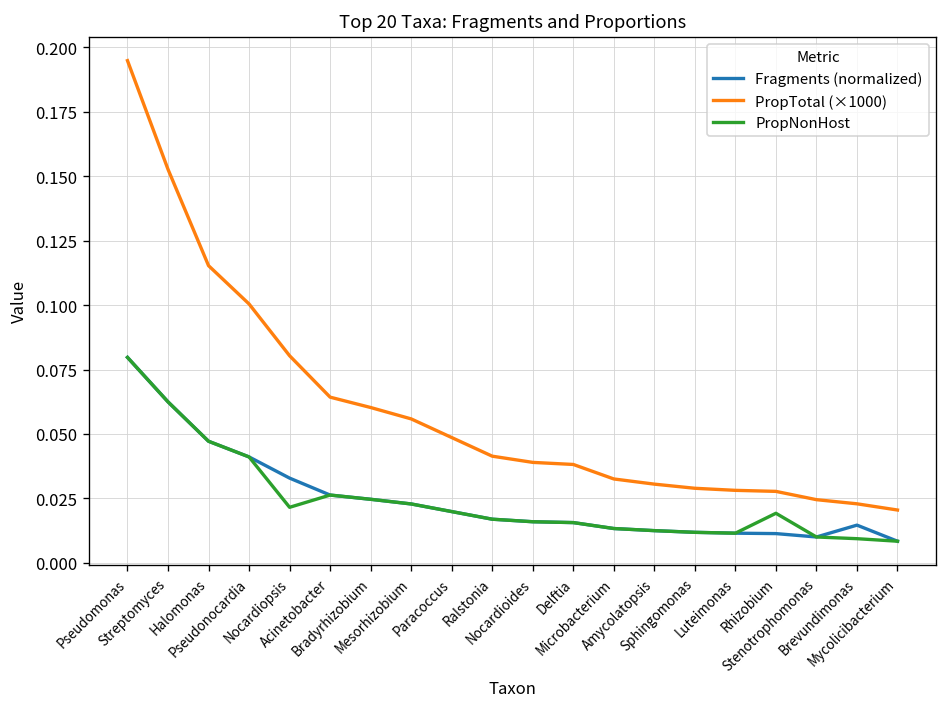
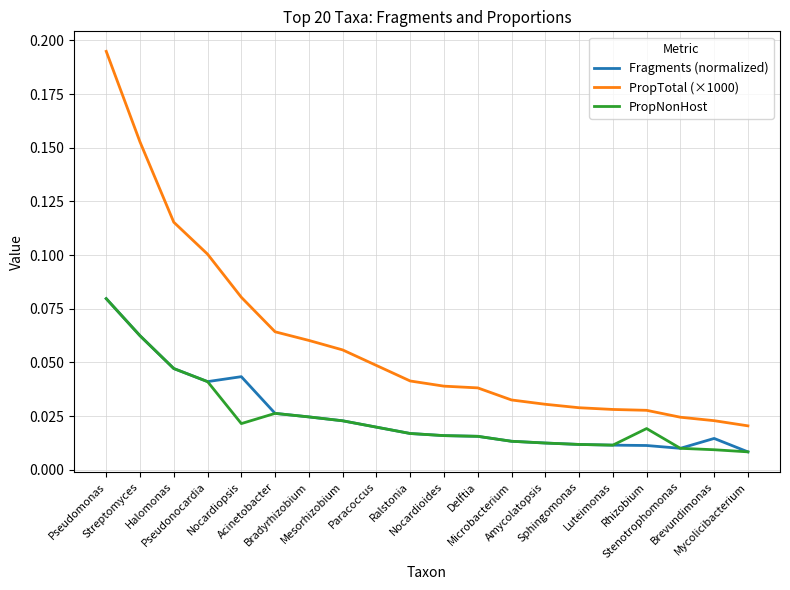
  {
    "Fragments (normalized)": {
-     "Nocardiopsis": 0.033,
+     "Nocardiopsis": 0.043,
      "Rhizobium": 0.011,
      "Brevundimonas": 0.015
    },
    "PropTotal (×1000)": {
      "Pseudomonas": 0.195,
      "Streptomyces": 0.153,
      "Halomonas": 0.115,
      "Pseudonocardia": 0.100,
      "Nocardiopsis": 0.080,
      "Acinetobacter": 0.064,
      "Bradyrhizobium": 0.060,
      "Mesorhizobium": 0.056,
      "Paracoccus": 0.049,
      "Ralstonia": 0.041,
      "Nocardioides": 0.039,
      "Delftia": 0.038,
      "Microbacterium": 0.033,
      "Amycolatopsis": 0.031,
      "Sphingomonas": 0.029,
      "Luteimonas": 0.028,
      "Rhizobium": 0.028,
      "Stenotrophomonas": 0.025,
      "Brevundimonas": 0.023,
      "Mycolicibacterium": 0.020
    },
    "PropNonHost": {
      "Nocardiopsis": 0.022,
      "Rhizobium": 0.019,
      "Brevundimonas": 0.009
    }
  }
